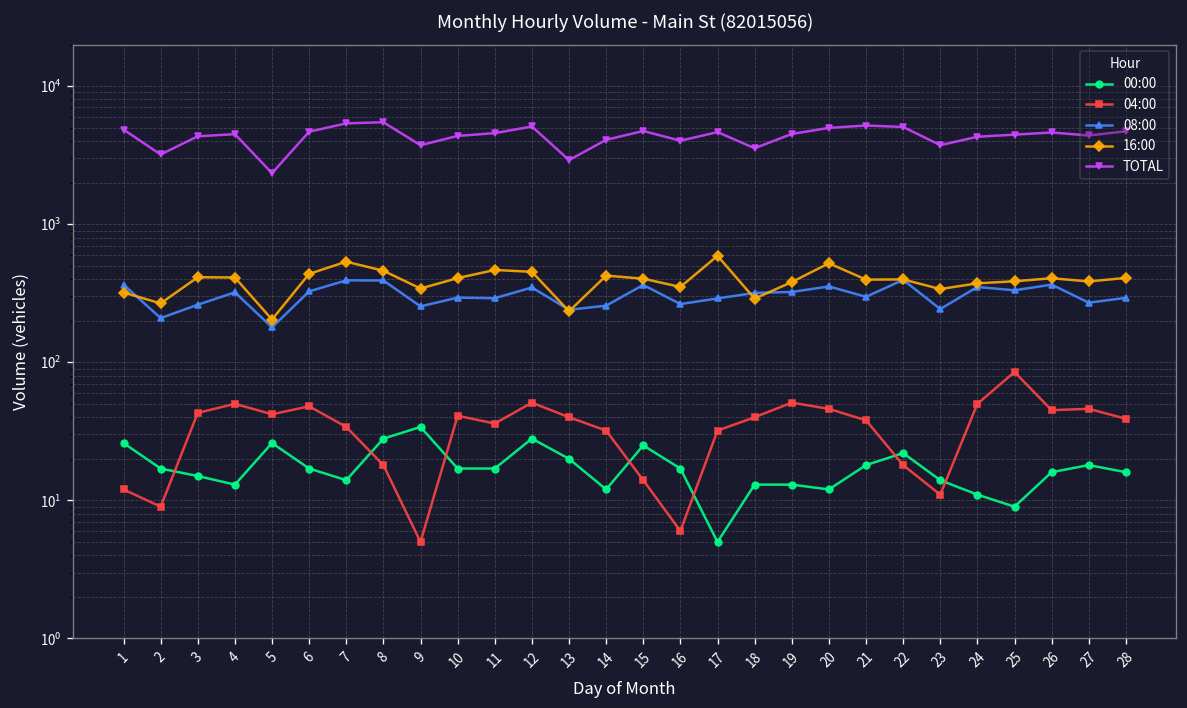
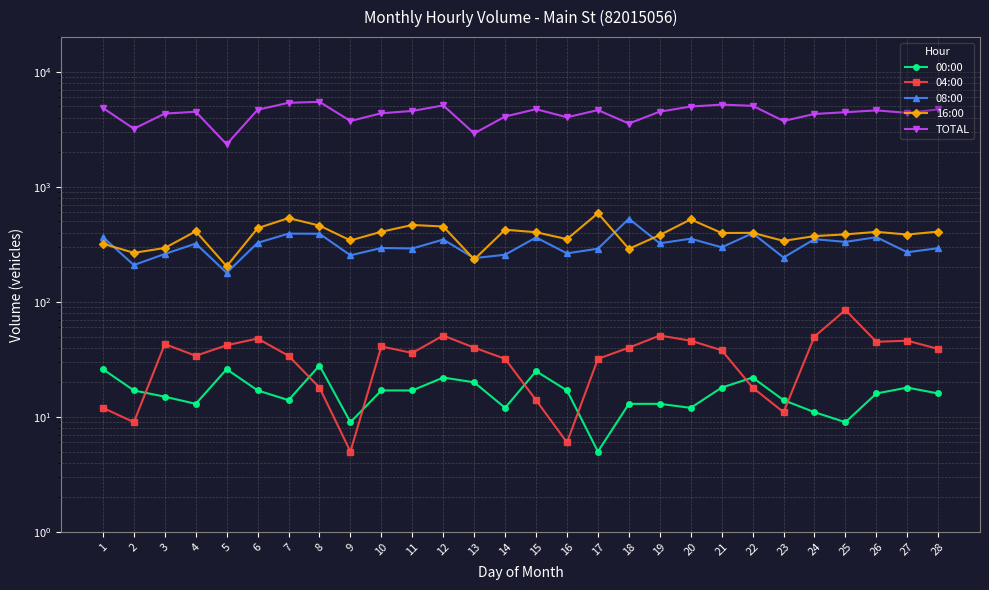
  {
    "00:00": {
      "1": 26,
      "2": 17,
      "3": 15,
      "4": 13,
      "5": 26,
      "6": 17,
      "7": 14,
      "8": 28,
-     "9": 34,
+     "9": 9,
      "10": 17,
      "11": 17,
-     "12": 28,
+     "12": 22,
      "13": 20,
      "14": 12,
      "15": 25,
      "16": 17,
      "17": 5,
      "18": 13,
      "19": 13,
      "20": 12,
      "21": 18,
      "22": 22,
      "23": 14,
      "24": 11,
      "25": 9,
      "26": 16,
      "27": 18,
      "28": 16
    },
    "04:00": {
      "1": 12,
      "2": 9,
      "3": 43,
-     "4": 50,
+     "4": 34,
      "5": 42,
      "6": 48,
      "7": 34,
      "8": 18,
      "9": 5,
      "10": 41,
      "11": 36,
      "12": 50,
      "13": 40,
      "14": 32,
      "15": 14,
      "16": 6,
      "17": 32,
      "18": 40,
      "19": 50,
      "20": 46,
      "21": 38,
      "22": 18,
      "23": 11,
      "24": 50,
      "25": 90,
      "26": 45,
      "27": 46,
      "28": 39
    },
    "08:00": {
      "1": 370,
      "2": 210,
      "3": 260,
      "4": 320,
      "5": 180,
      "6": 330,
      "7": 390,
      "8": 390,
      "9": 250,
      "10": 290,
      "11": 290,
      "12": 350,
      "14": 260,
      "15": 360,
      "16": 260,
      "17": 290,
-     "18": 320,
+     "18": 500,
      "19": 320,
      "20": 350,
      "21": 300,
      "23": 240,
      "24": 350,
      "25": 330,
      "26": 370,
      "27": 270,
      "28": 290
    },
    "16:00": {
      "1": 320,
      "2": 270,
-     "3": 410,
+     "3": 290,
      "4": 410,
      "5": 200,
      "6": 440,
      "7": 500,
      "8": 460,
      "9": 340,
      "10": 410,
      "11": 470,
      "12": 450,
      "14": 420,
      "15": 400,
      "16": 350,
      "17": 600,
      "18": 290,
      "19": 380,
      "20": 500,
      "21": 400,
      "23": 340,
      "24": 370,
      "25": 390,
      "26": 410,
      "27": 390,
      "28": 410
    },
    "TOTAL": {
      "1": 4800,
      "2": 3200,
      "3": 4300,
      "4": 4500,
      "5": 2300,
      "6": 4700,
      "7": 5000,
      "8": 5000,
      "9": 3700,
      "10": 4400,
      "11": 4600,
      "12": 5000,
      "13": 2900,
      "14": 4100,
      "15": 4700,
      "16": 4000,
      "17": 4600,
      "18": 3500,
      "19": 4500,
      "20": 5000,
      "21": 5000,
      "22": 5000,
      "23": 3700,
      "24": 4300,
      "25": 4500,
      "26": 4600
    }
  }
